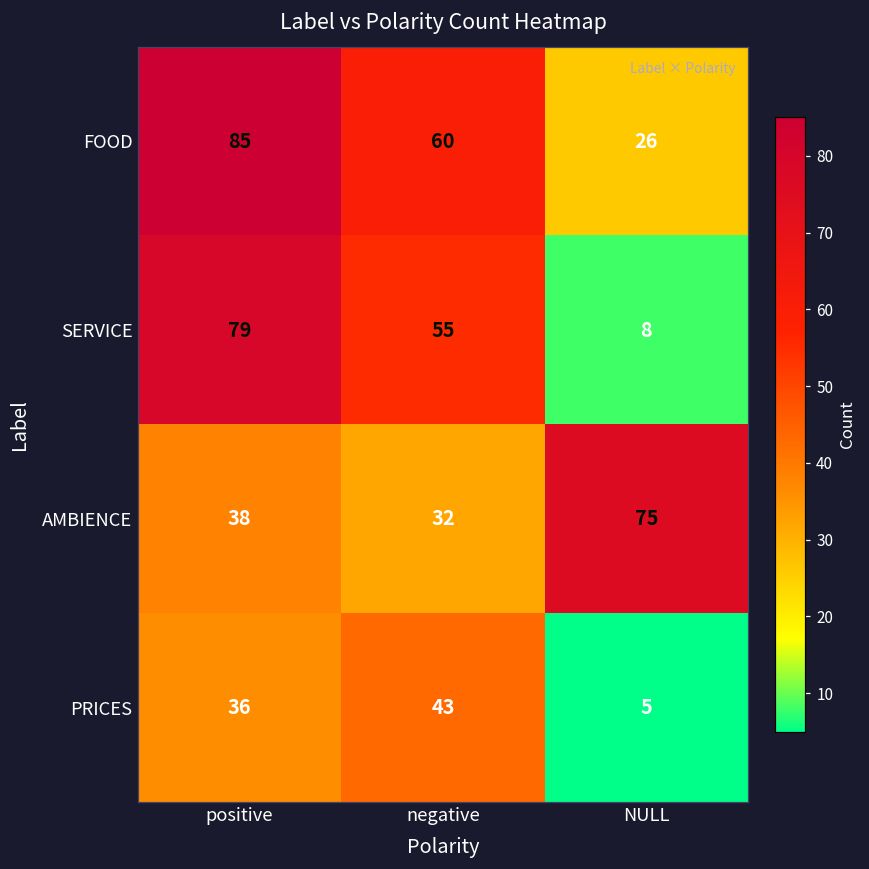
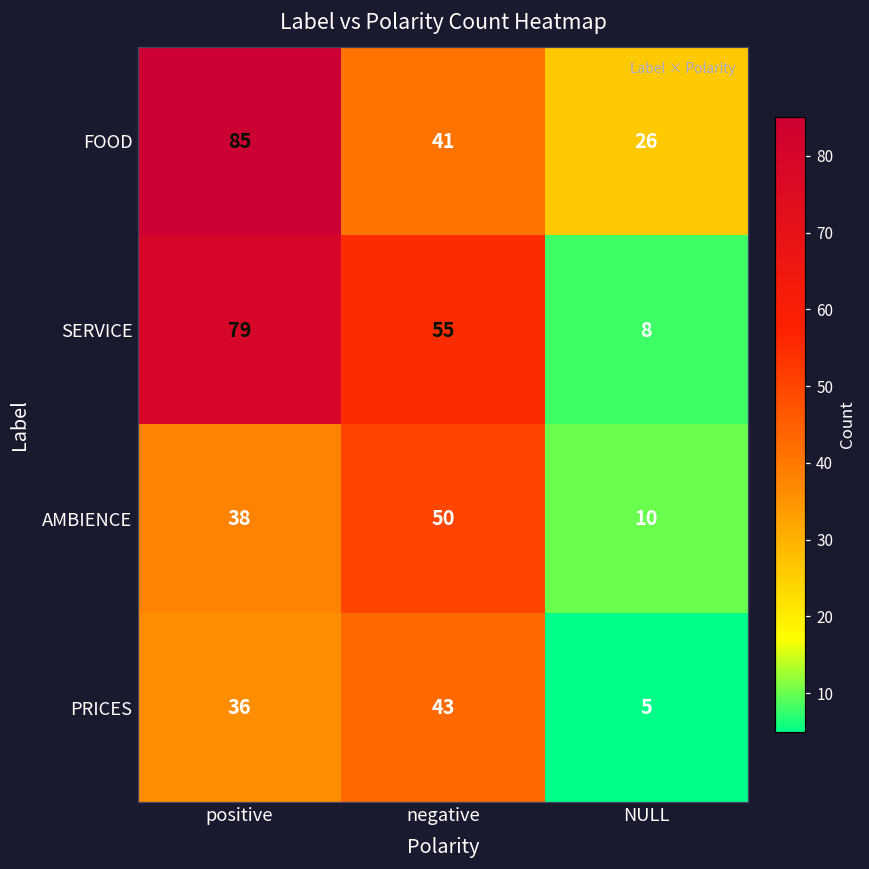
  {
    "FOOD": {
      "positive": 85,
-     "negative": 60
+     "negative": 41
    },
    "SERVICE": {
      "positive": 79,
      "negative": 55,
      "NULL": 8
    },
    "AMBIENCE": {
      "positive": 38,
-     "negative": 32,
-     "NULL": 75
+     "negative": 50,
+     "NULL": 10
    },
    "PRICES": {
      "positive": 36,
      "negative": 43,
      "NULL": 5
    }
  }
